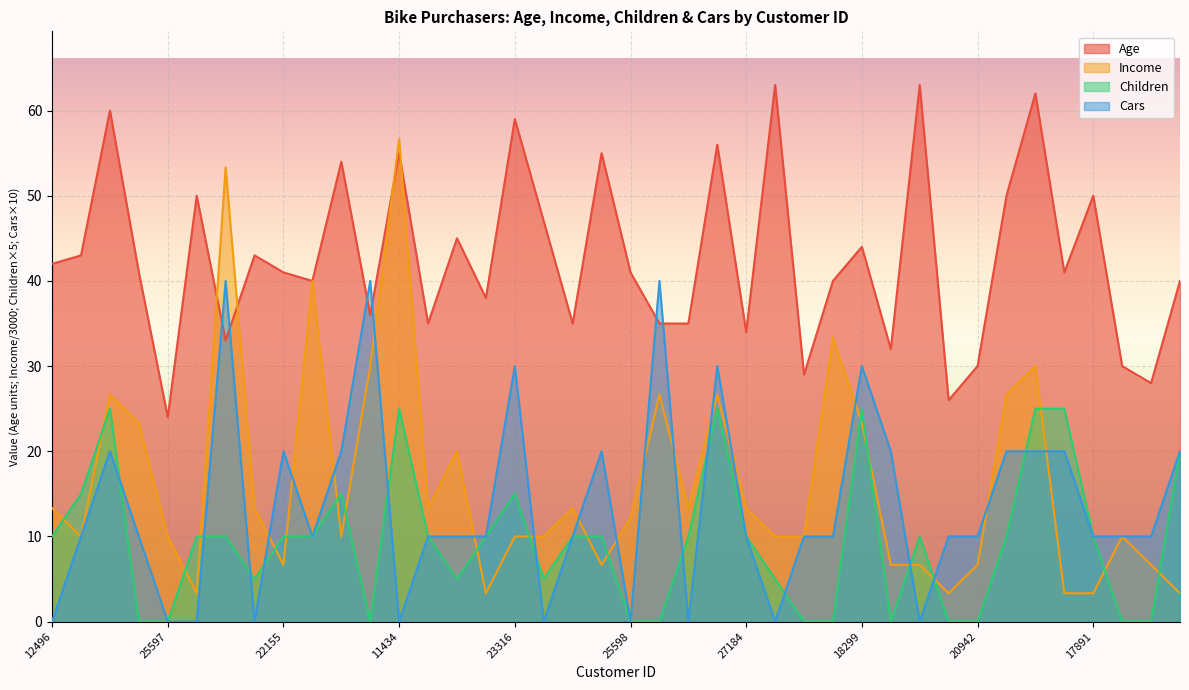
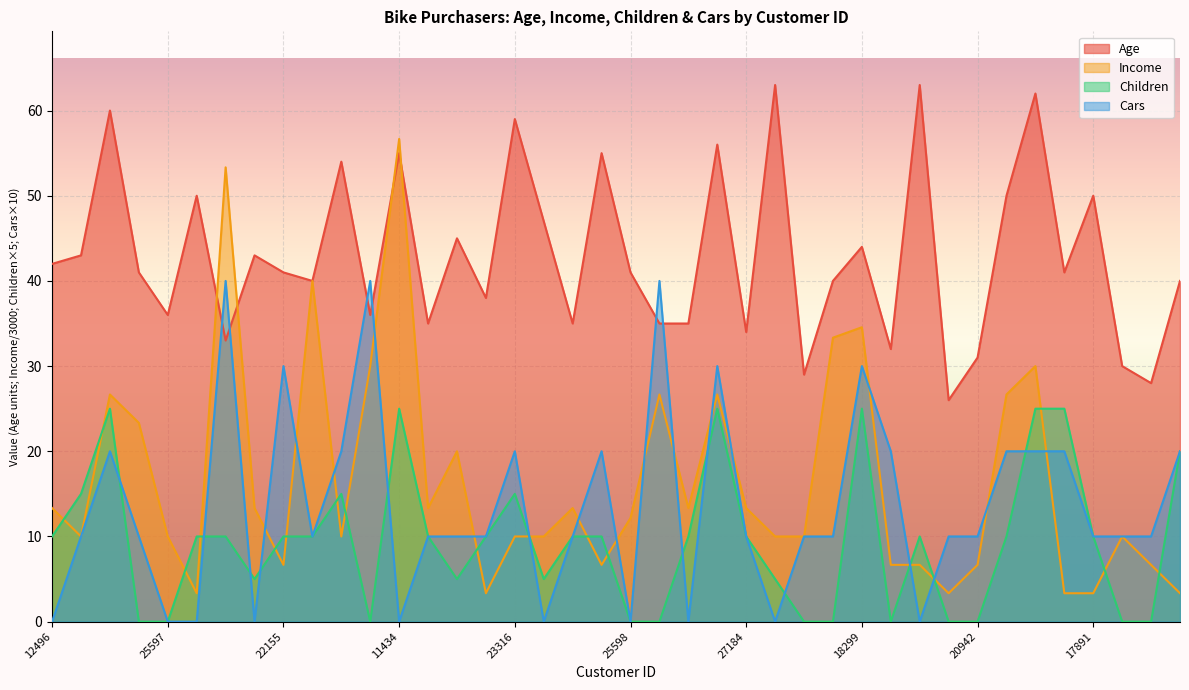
  {
    "Age": {
      "12496": 42,
-     "25597": 24,
+     "25597": 36,
      "22155": 41,
      "11434": 55,
      "23316": 59,
      "25598": 41,
      "27184": 34,
      "18299": 44,
-     "20942": 30,
+     "20942": 31,
      "17891": 50
    },
    "Income": {
      "12496": 13,
      "25597": 10,
      "22155": 7,
      "11434": 57,
      "23316": 10,
      "25598": 12,
      "27184": 13,
-     "18299": 23,
+     "18299": 35,
      "20942": 7,
      "17891": 3
    },
    "Children": {
      "12496": 10,
      "22155": 10,
      "11434": 25,
      "23316": 15,
      "18299": 25,
      "20942": 0
    },
    "Cars": {
      "12496": 0,
-     "22155": 20,
+     "22155": 30,
      "11434": 0,
-     "23316": 30,
+     "23316": 20,
      "18299": 30,
      "20942": 10
    }
  }
